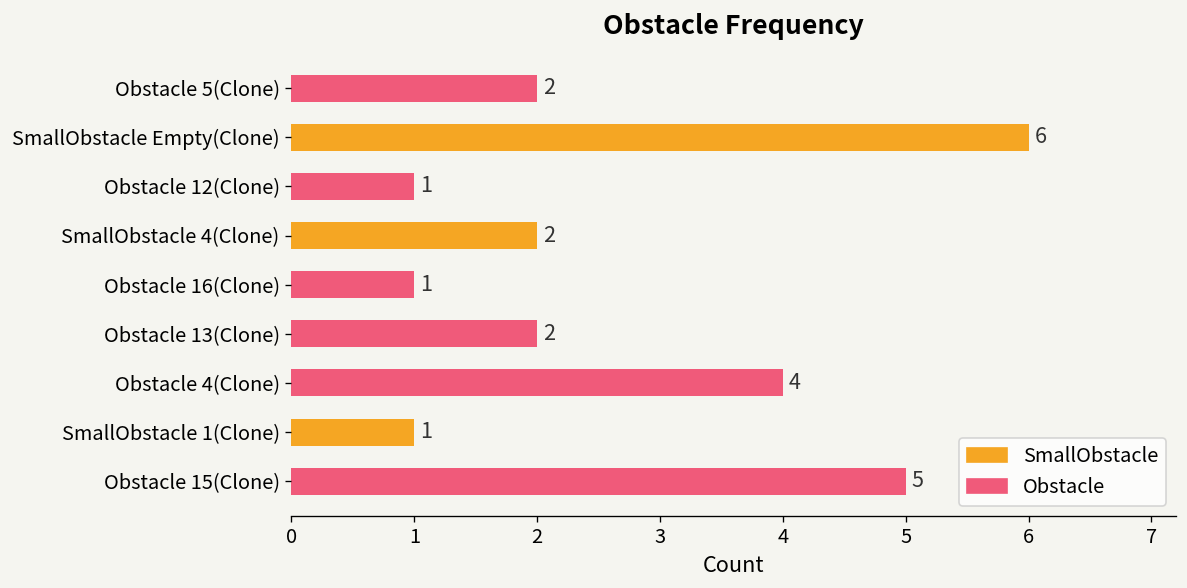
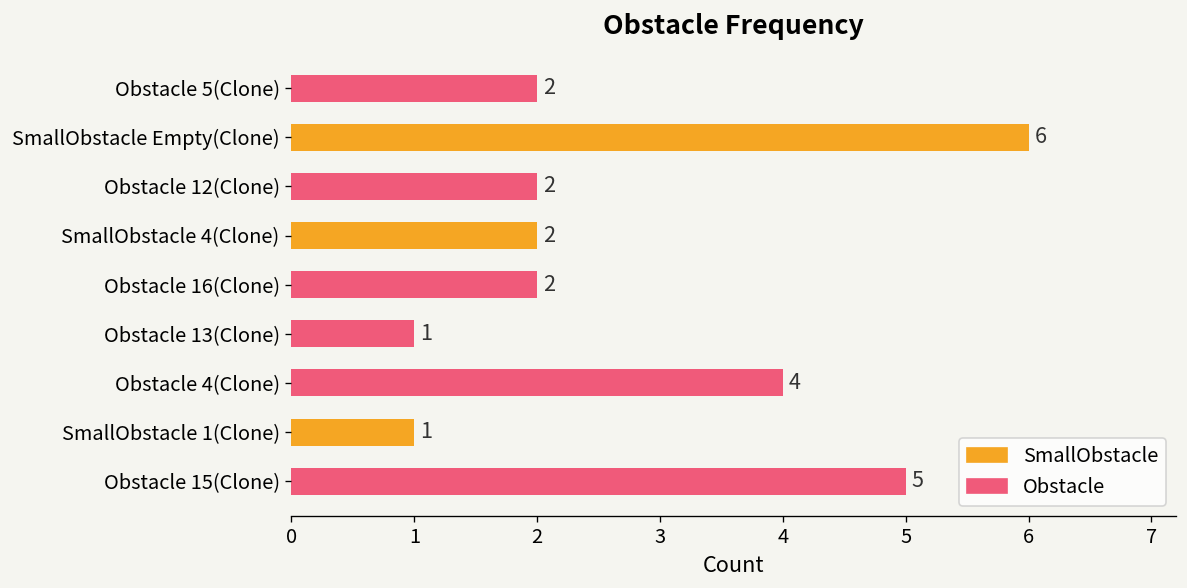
  {
    "Obstacle 5(Clone)": 2,
    "SmallObstacle Empty(Clone)": 6,
-   "Obstacle 12(Clone)": 1,
+   "Obstacle 12(Clone)": 2,
    "SmallObstacle 4(Clone)": 2,
-   "Obstacle 16(Clone)": 1,
-   "Obstacle 13(Clone)": 2,
+   "Obstacle 16(Clone)": 2,
+   "Obstacle 13(Clone)": 1,
    "Obstacle 4(Clone)": 4,
    "SmallObstacle 1(Clone)": 1,
    "Obstacle 15(Clone)": 5
  }
